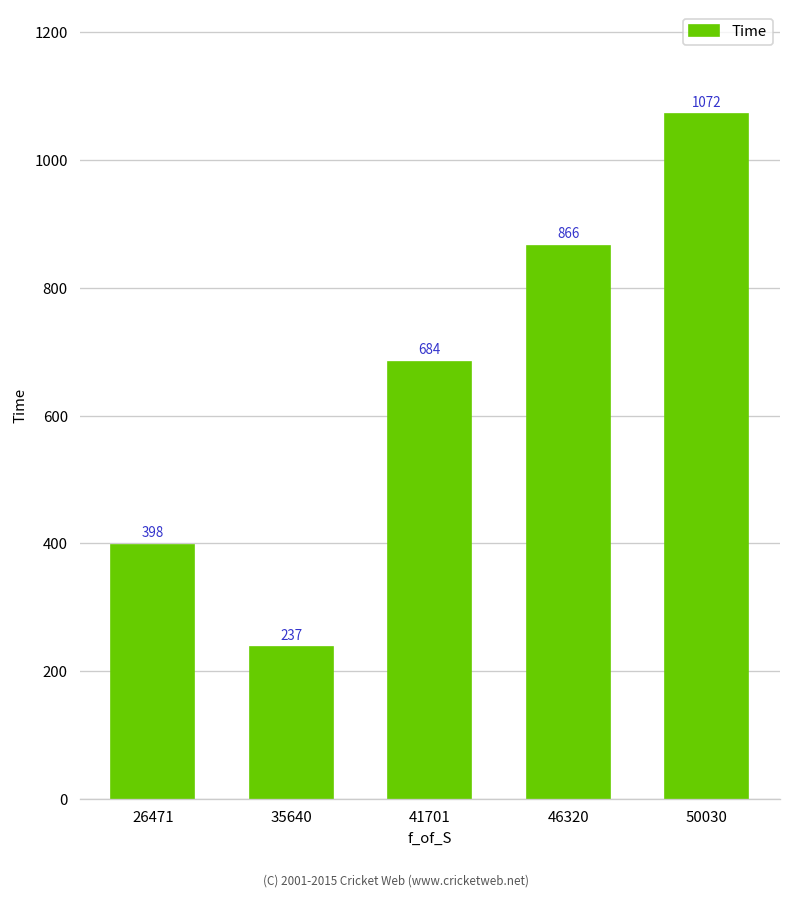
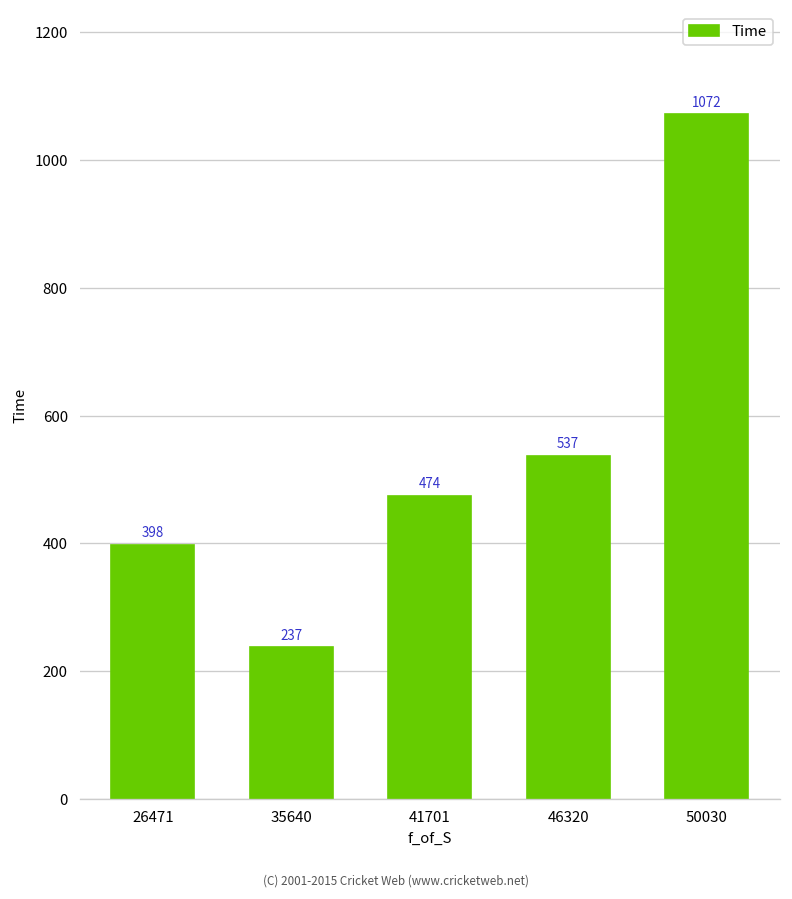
  {
    "26471": 398,
    "35640": 237,
-   "41701": 684,
-   "46320": 866,
+   "41701": 474,
+   "46320": 537,
    "50030": 1072
  }
